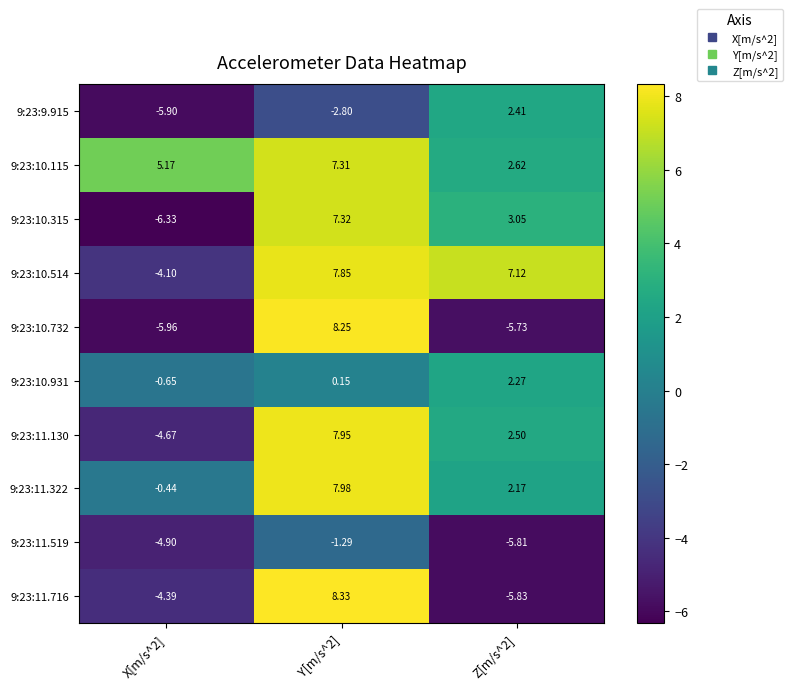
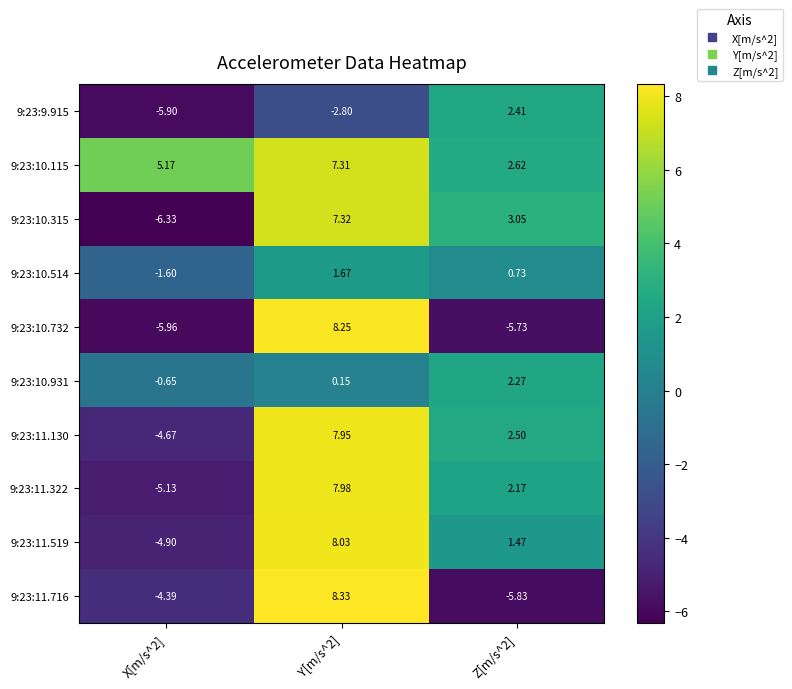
  {
    "9:23:9.915": {
      "X[m/s^2]": -5.90,
      "Y[m/s^2]": -2.80,
      "Z[m/s^2]": 2.41
    },
    "9:23:10.115": {
      "X[m/s^2]": 5.17,
      "Y[m/s^2]": 7.31,
      "Z[m/s^2]": 2.62
    },
    "9:23:10.315": {
      "X[m/s^2]": -6.33,
      "Y[m/s^2]": 7.32,
      "Z[m/s^2]": 3.05
    },
    "9:23:10.514": {
-     "X[m/s^2]": -4.10,
-     "Y[m/s^2]": 7.85,
-     "Z[m/s^2]": 7.12
+     "X[m/s^2]": -1.60,
+     "Y[m/s^2]": 1.67,
+     "Z[m/s^2]": 0.73
    },
    "9:23:10.732": {
      "X[m/s^2]": -5.96,
      "Y[m/s^2]": 8.25,
      "Z[m/s^2]": -5.73
    },
    "9:23:10.931": {
      "X[m/s^2]": -0.65,
      "Y[m/s^2]": 0.15,
      "Z[m/s^2]": 2.27
    },
    "9:23:11.130": {
      "X[m/s^2]": -4.67,
      "Y[m/s^2]": 7.95,
      "Z[m/s^2]": 2.50
    },
    "9:23:11.322": {
-     "X[m/s^2]": -0.44,
+     "X[m/s^2]": -5.13,
      "Y[m/s^2]": 7.98,
      "Z[m/s^2]": 2.17
    },
    "9:23:11.519": {
      "X[m/s^2]": -4.90,
-     "Y[m/s^2]": -1.29,
-     "Z[m/s^2]": -5.81
+     "Y[m/s^2]": 8.03,
+     "Z[m/s^2]": 1.47
    },
    "9:23:11.716": {
      "X[m/s^2]": -4.39,
      "Y[m/s^2]": 8.33,
      "Z[m/s^2]": -5.83
    }
  }
